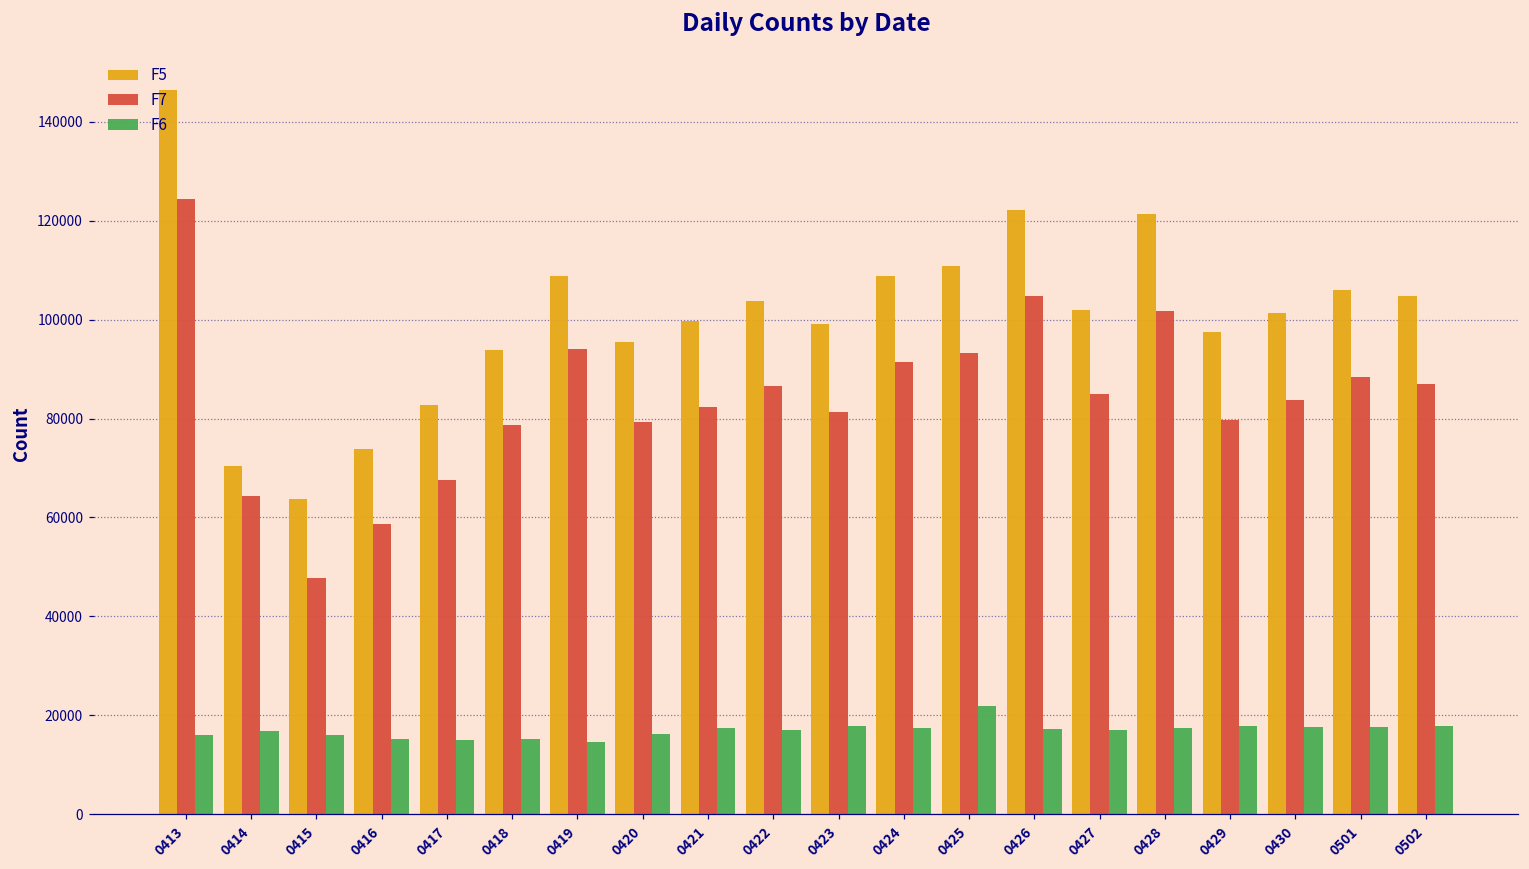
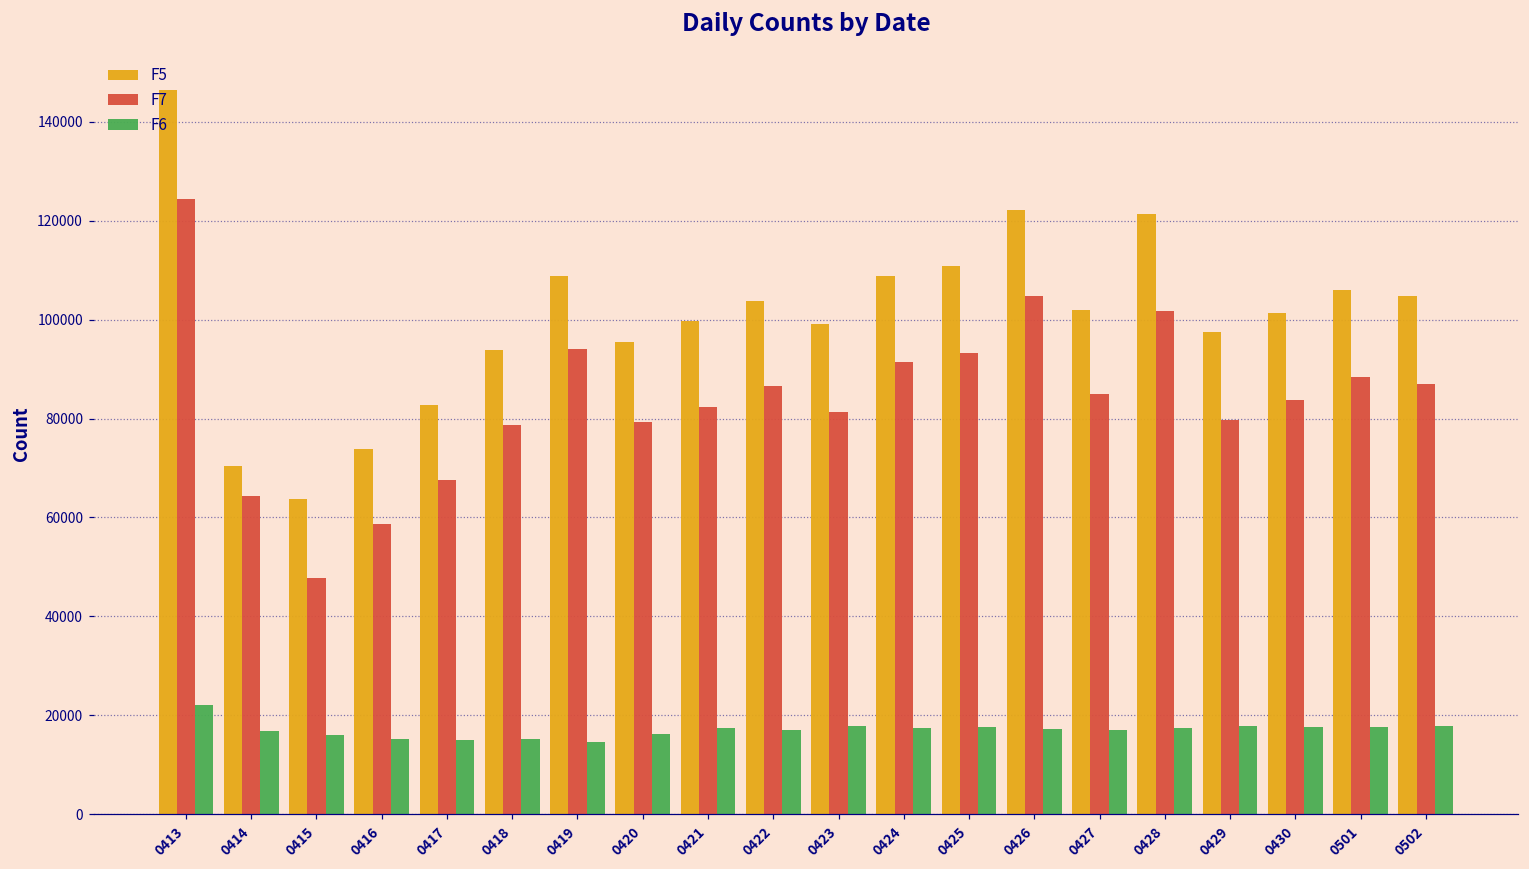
  {
    "F5": {
      "0413": 146000,
      "0414": 70000,
      "0415": 64000,
      "0416": 74000,
      "0417": 83000,
      "0418": 94000,
      "0419": 109000,
      "0420": 96000,
      "0421": 100000,
      "0422": 104000,
      "0423": 99000,
      "0424": 109000,
      "0425": 111000,
      "0426": 122000,
      "0427": 102000,
      "0428": 121000,
      "0429": 98000,
      "0430": 101000,
      "0501": 106000,
      "0502": 105000
    },
    "F7": {
      "0413": 124000,
      "0414": 64000,
      "0415": 48000,
      "0416": 59000,
      "0417": 68000,
      "0418": 79000,
      "0419": 94000,
      "0420": 79000,
      "0421": 82000,
      "0422": 87000,
      "0423": 81000,
      "0424": 92000,
      "0425": 93000,
      "0426": 105000,
      "0427": 85000,
      "0428": 102000,
      "0429": 80000,
      "0430": 84000,
      "0501": 88000,
      "0502": 87000
    },
    "F6": {
-     "0413": 16000,
+     "0413": 22000,
      "0414": 17000,
      "0415": 16000,
      "0416": 15000,
      "0417": 15000,
      "0418": 15000,
      "0419": 15000,
      "0420": 16000,
      "0421": 17000,
      "0422": 17000,
      "0423": 18000,
      "0424": 17000,
-     "0425": 22000,
+     "0425": 18000,
      "0426": 17000,
      "0427": 17000,
      "0428": 17000,
      "0429": 18000,
      "0430": 18000,
      "0501": 18000,
      "0502": 18000
    }
  }
